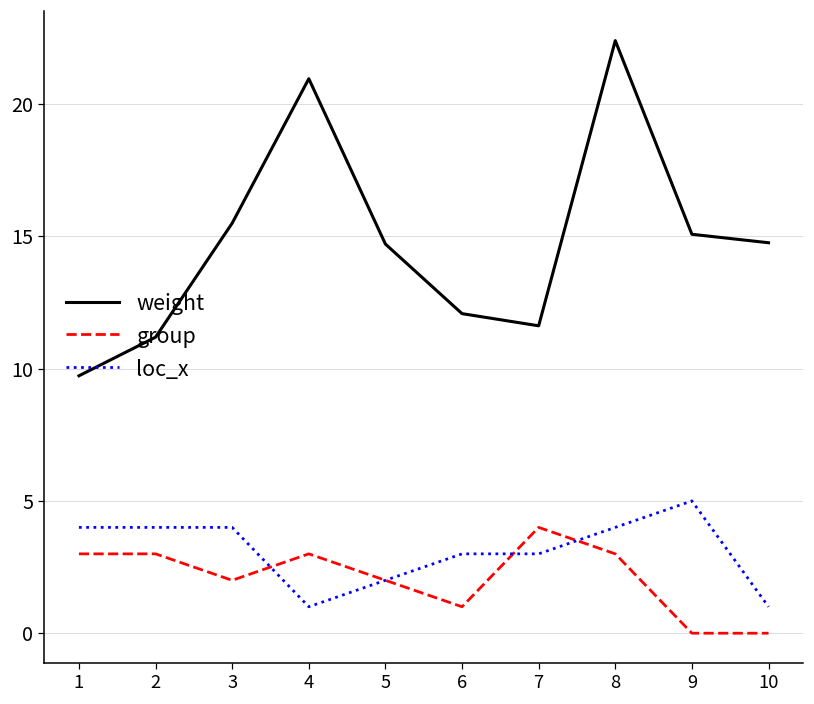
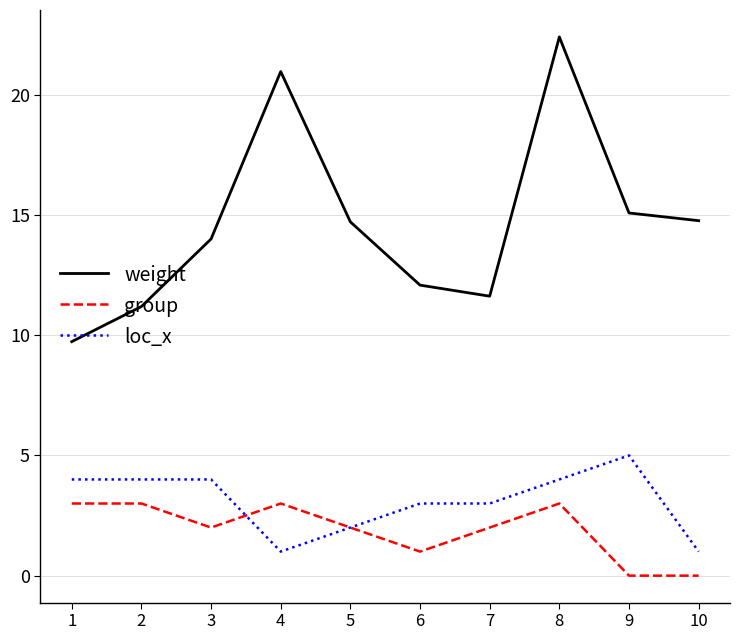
  {
    "weight": {
      "1": 9.7,
      "2": 11.2,
-     "3": 15.5,
+     "3": 14.0,
      "4": 21.0,
      "5": 14.7,
      "6": 12.1,
      "7": 11.6,
      "8": 22.4,
      "9": 15.1,
      "10": 14.8
    },
    "group": {
      "1": 3,
      "2": 3,
      "3": 2,
      "4": 3,
      "6": 1,
-     "7": 4,
+     "7": 2,
      "8": 3,
      "9": 0,
      "10": 0
    },
    "loc_x": {
      "1": 4.0,
      "2": 4.0,
      "3": 4.0,
      "4": 1.0,
      "6": 3.0,
      "7": 3.0,
      "8": 4.0,
      "9": 5.0,
      "10": 1.0
    }
  }
